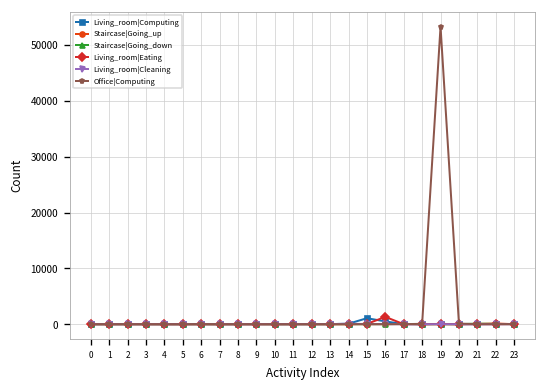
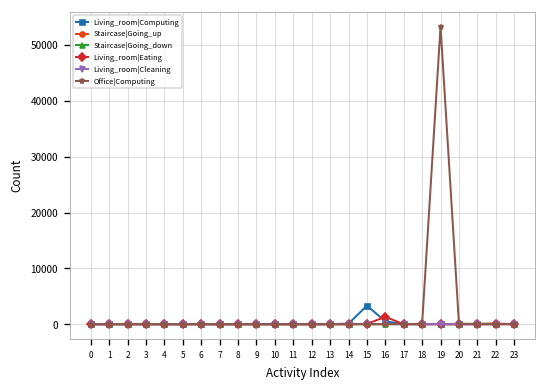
  {
    "Living_room|Computing": {
-     "15": 1000
+     "15": 3000
    },
    "Living_room|Eating": {
      "16": 1000
    },
    "Office|Computing": {
      "19": 53000
    }
  }
